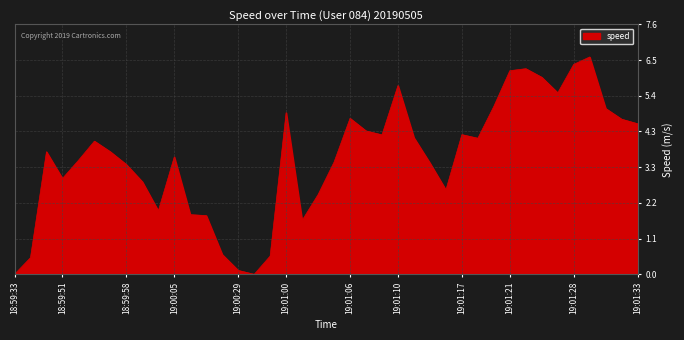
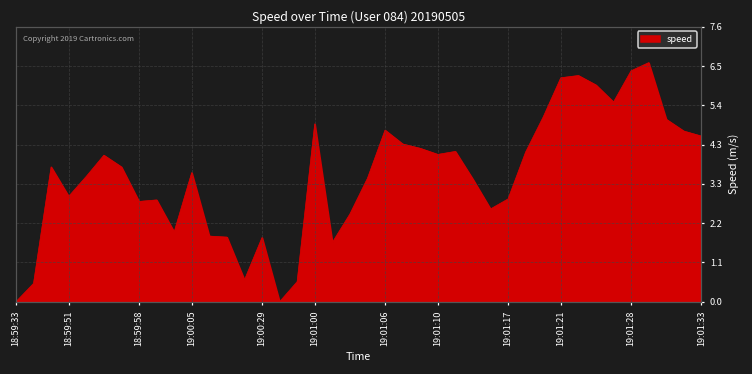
  {
    "18:59:33": 0.0,
    "18:59:51": 2.9,
-   "18:59:58": 3.3,
+   "18:59:58": 2.8,
    "19:00:05": 3.6,
-   "19:00:29": 0.1,
+   "19:00:29": 1.8,
    "19:01:00": 4.9,
    "19:01:06": 4.7,
-   "19:01:10": 5.7,
-   "19:01:17": 4.3,
+   "19:01:10": 4.1,
+   "19:01:17": 2.8,
    "19:01:21": 6.2,
    "19:01:28": 6.4,
    "19:01:33": 4.6
  }
